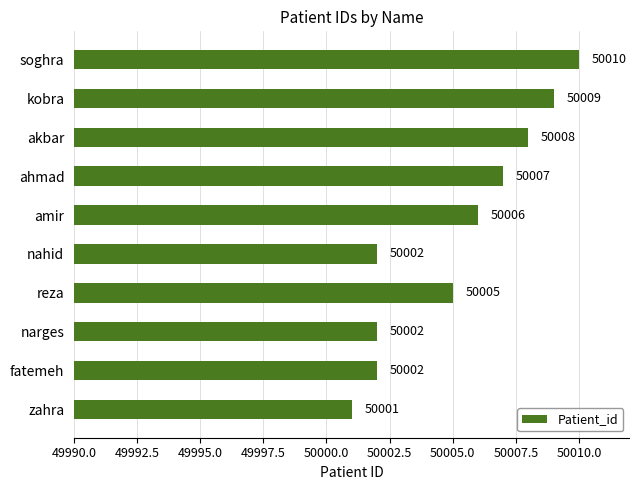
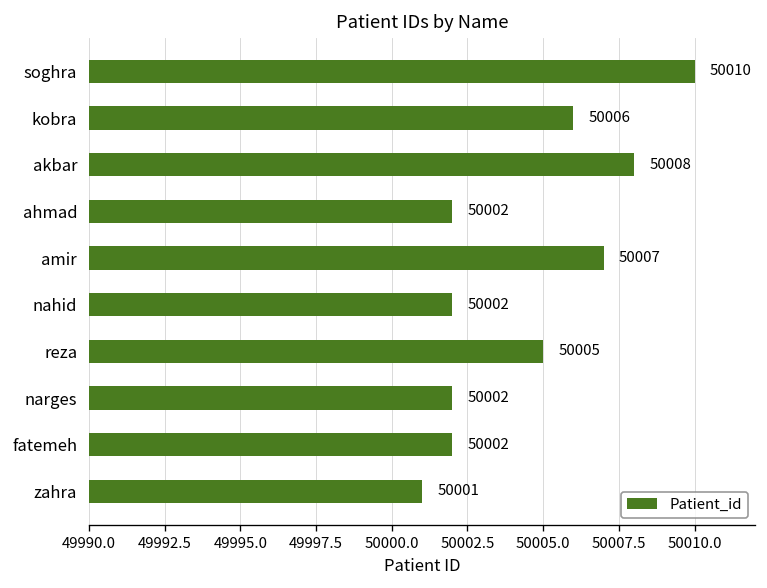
  {
    "soghra": 50010,
-   "kobra": 50009,
+   "kobra": 50006,
    "akbar": 50008,
-   "ahmad": 50007,
-   "amir": 50006,
+   "ahmad": 50002,
+   "amir": 50007,
    "nahid": 50002,
    "reza": 50005,
    "narges": 50002,
    "fatemeh": 50002,
    "zahra": 50001
  }
